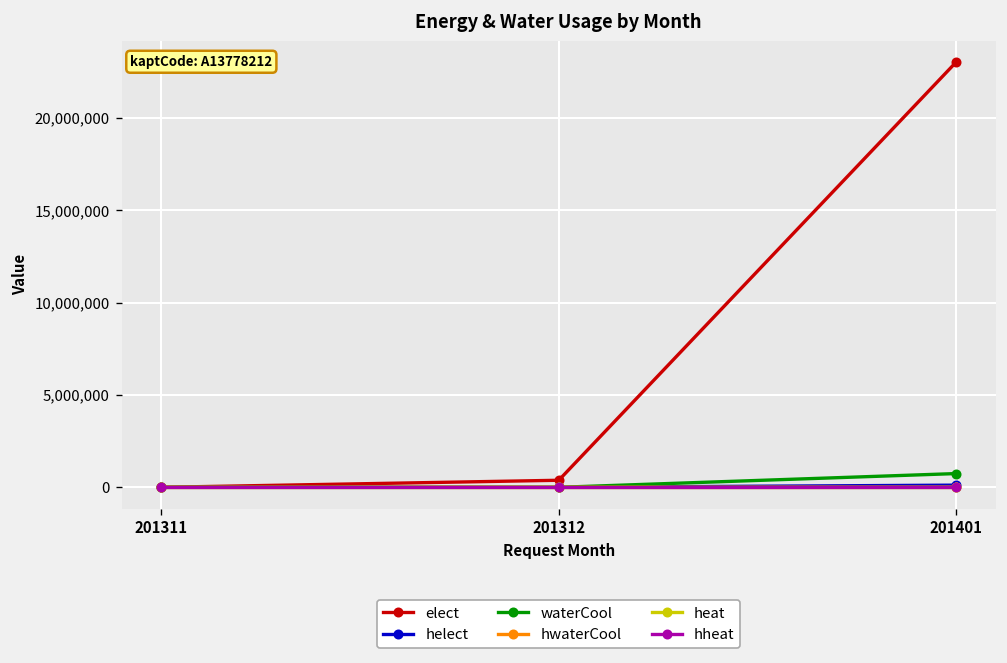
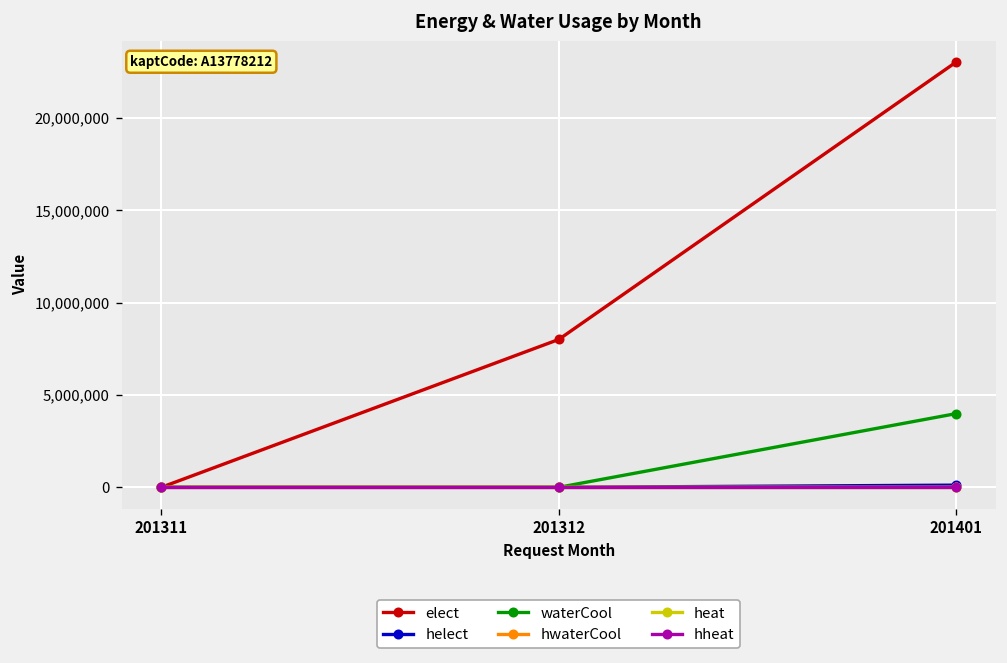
  {
    "elect": {
-     "201312": "400,000",
+     "201312": "8,000,000",
      "201401": "23,000,000"
    },
    "waterCool": {
-     "201401": "700,000"
+     "201401": "4,000,000"
    }
  }
